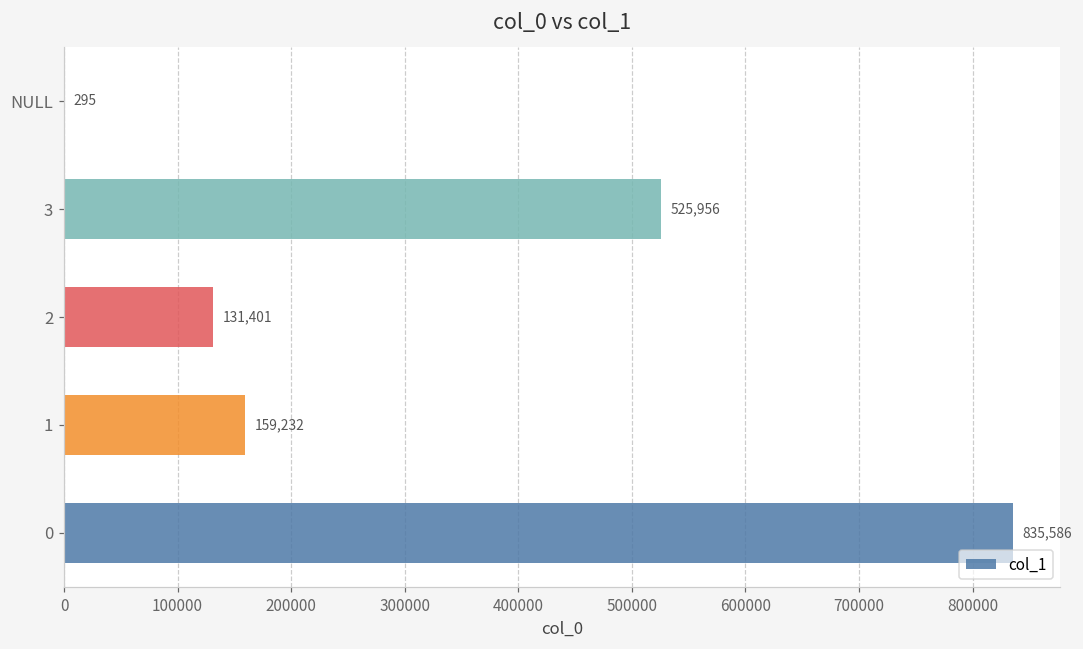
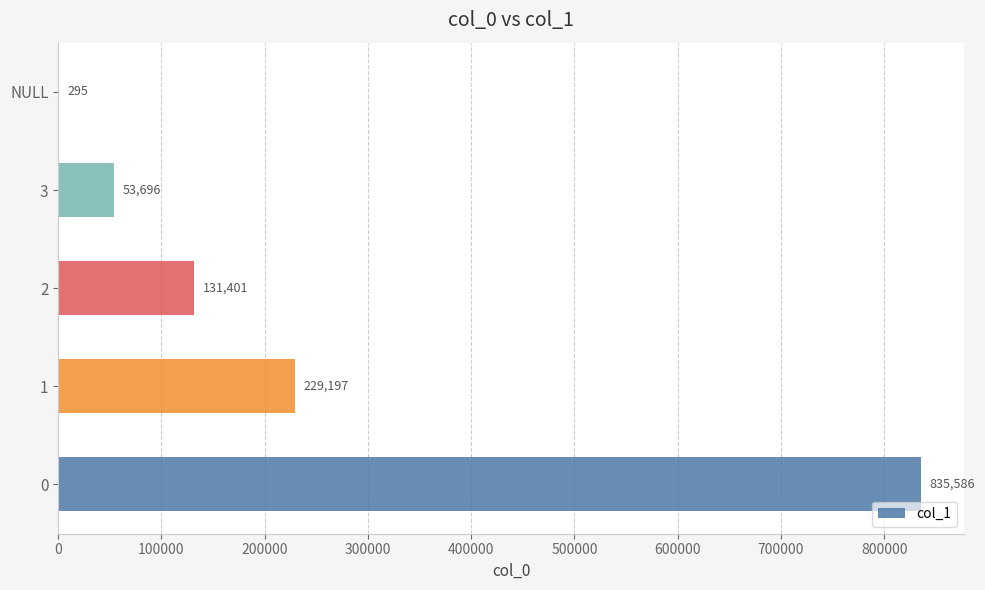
  {
    "NULL": "295",
-   "3": "525,956",
+   "3": "53,696",
    "2": "131,401",
-   "1": "159,232",
+   "1": "229,197",
    "0": "835,586"
  }
